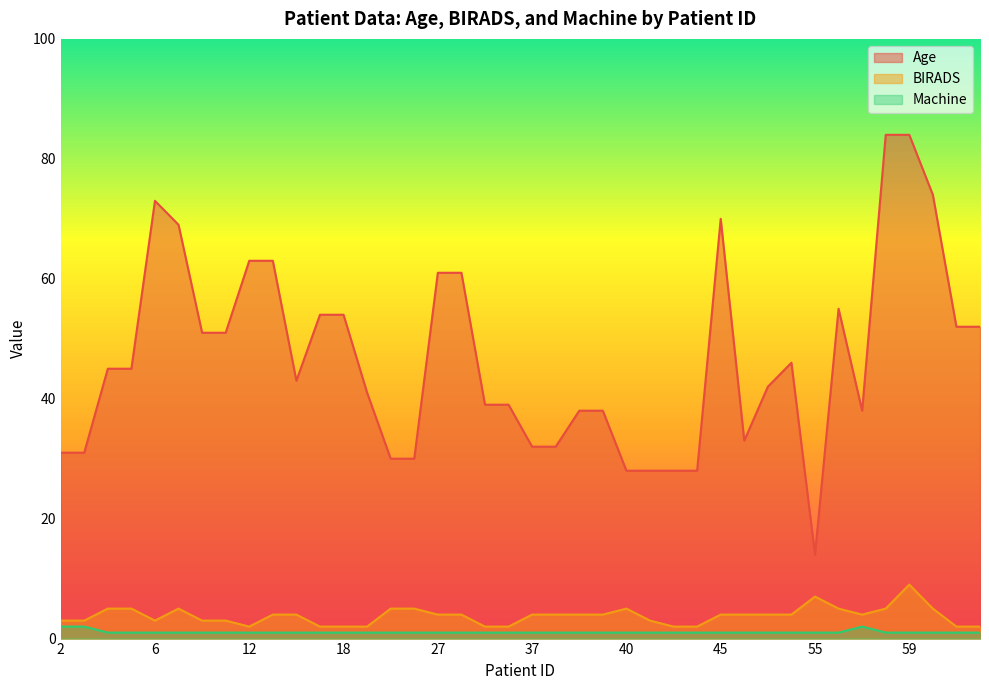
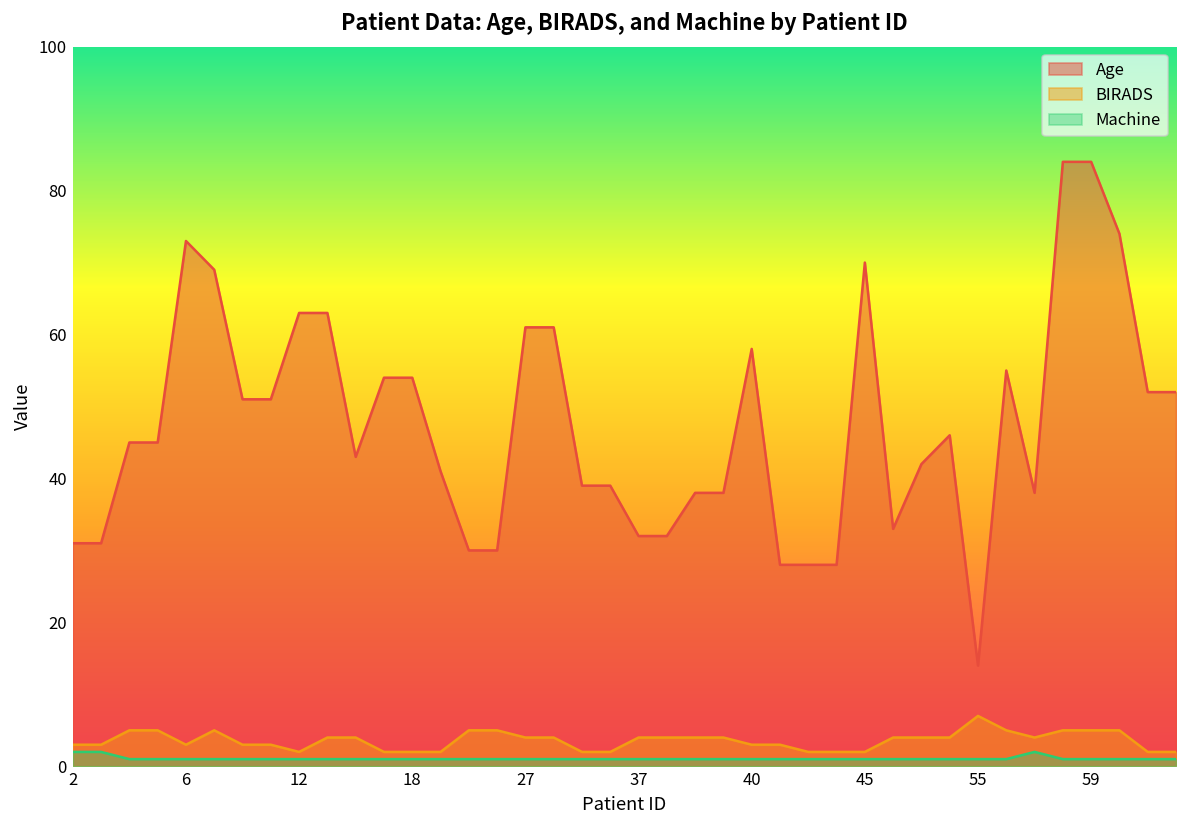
  {
    "Age": {
      "12": 63,
-     "40": 28,
+     "40": 58,
      "45": 70,
      "55": 14,
      "59": 84
    },
    "BIRADS": {
      "12": 2,
-     "40": 5,
-     "45": 4,
+     "40": 3,
+     "45": 2,
      "55": 7,
-     "59": 9
+     "59": 5
    },
    "Machine": {
      "12": 1,
      "40": 1,
      "45": 1,
      "55": 1,
      "59": 1
    }
  }
